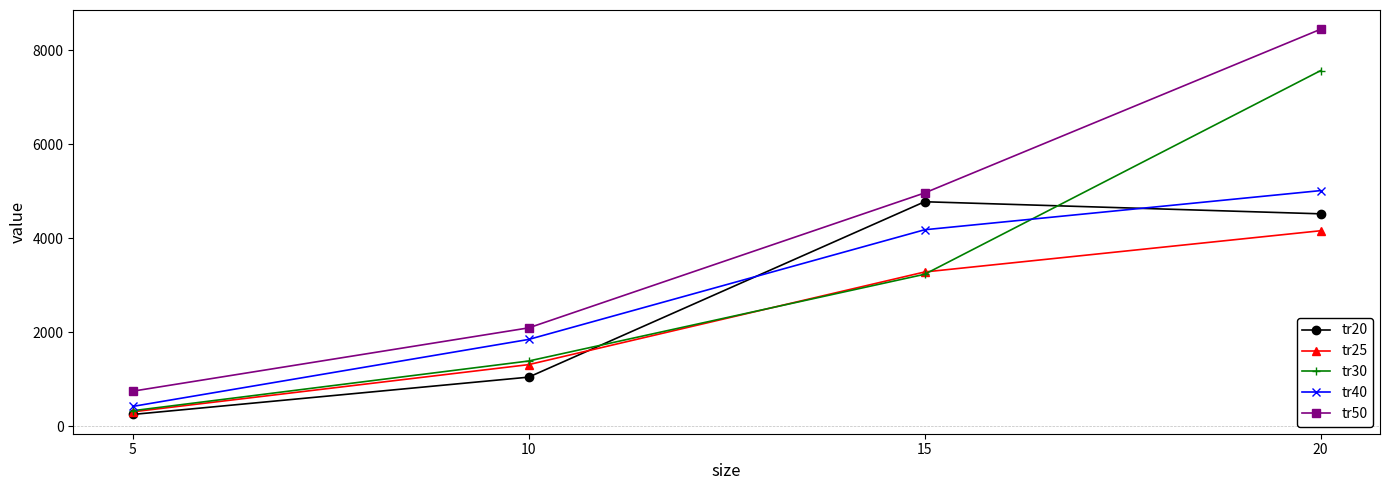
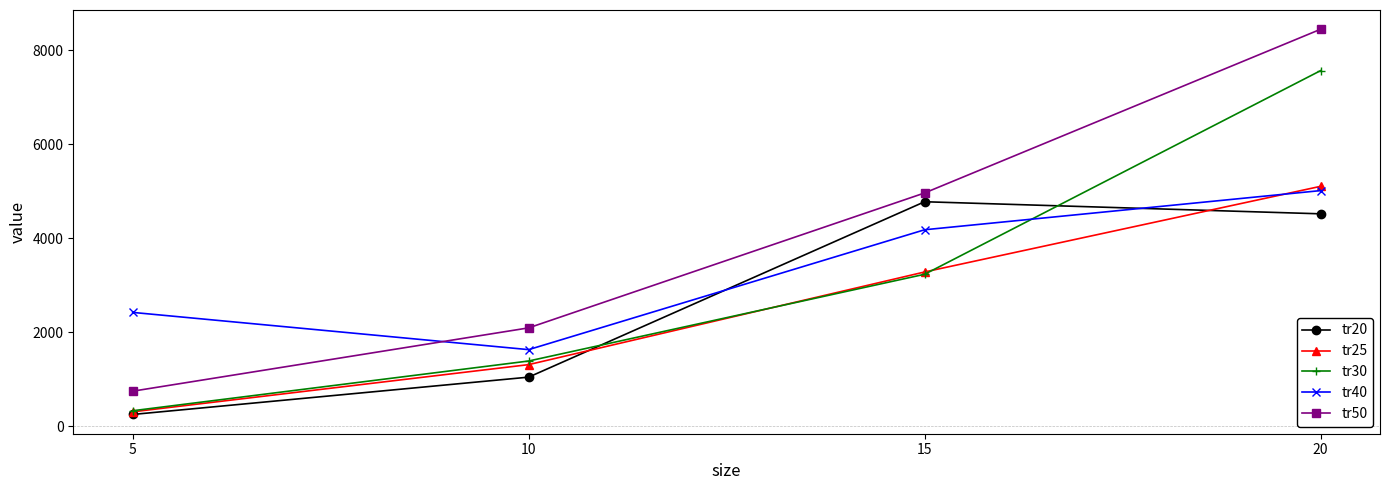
  {
    "tr20": {
      "5": 200,
      "10": 1000,
      "15": 4800,
      "20": 4500
    },
    "tr25": {
      "10": 1300,
-     "20": 4200
+     "20": 5100
    },
    "tr30": {
      "10": 1400,
      "20": 7600
    },
    "tr40": {
-     "5": 400,
-     "10": 1800,
+     "5": 2400,
+     "10": 1600,
      "15": 4200,
      "20": 5000
    },
    "tr50": {
      "5": 700,
      "10": 2100,
      "15": 5000,
      "20": 8400
    }
  }
